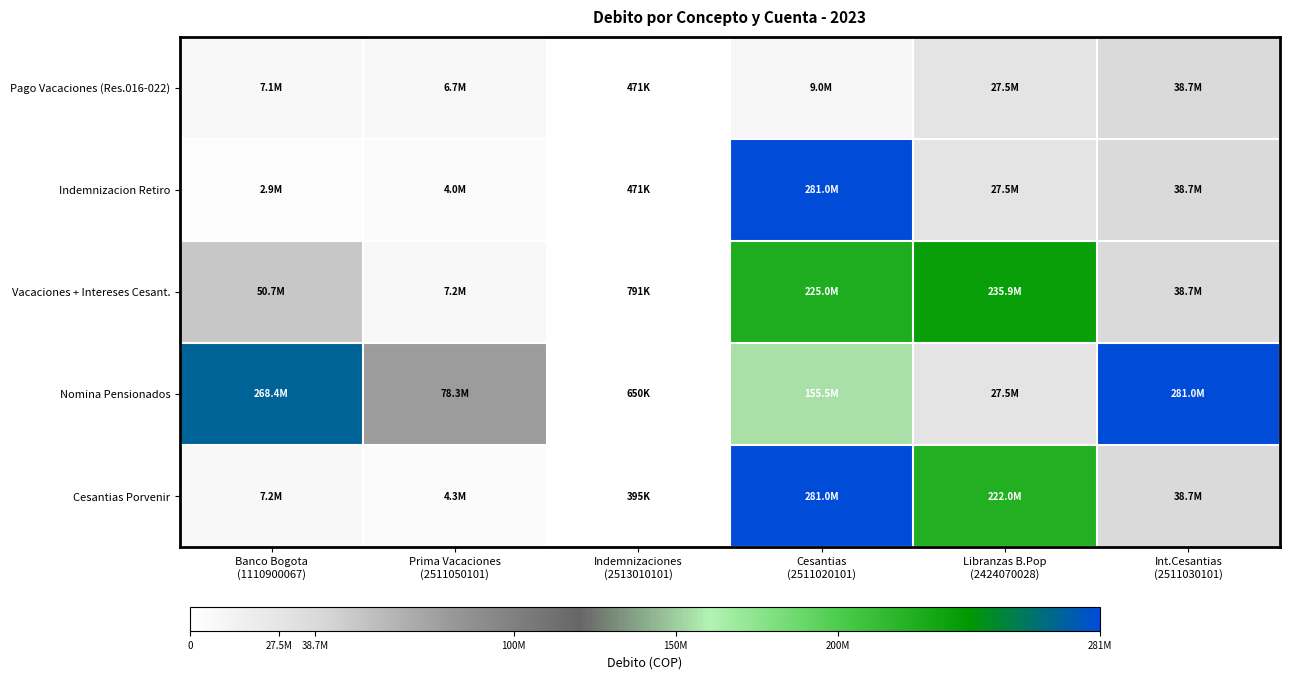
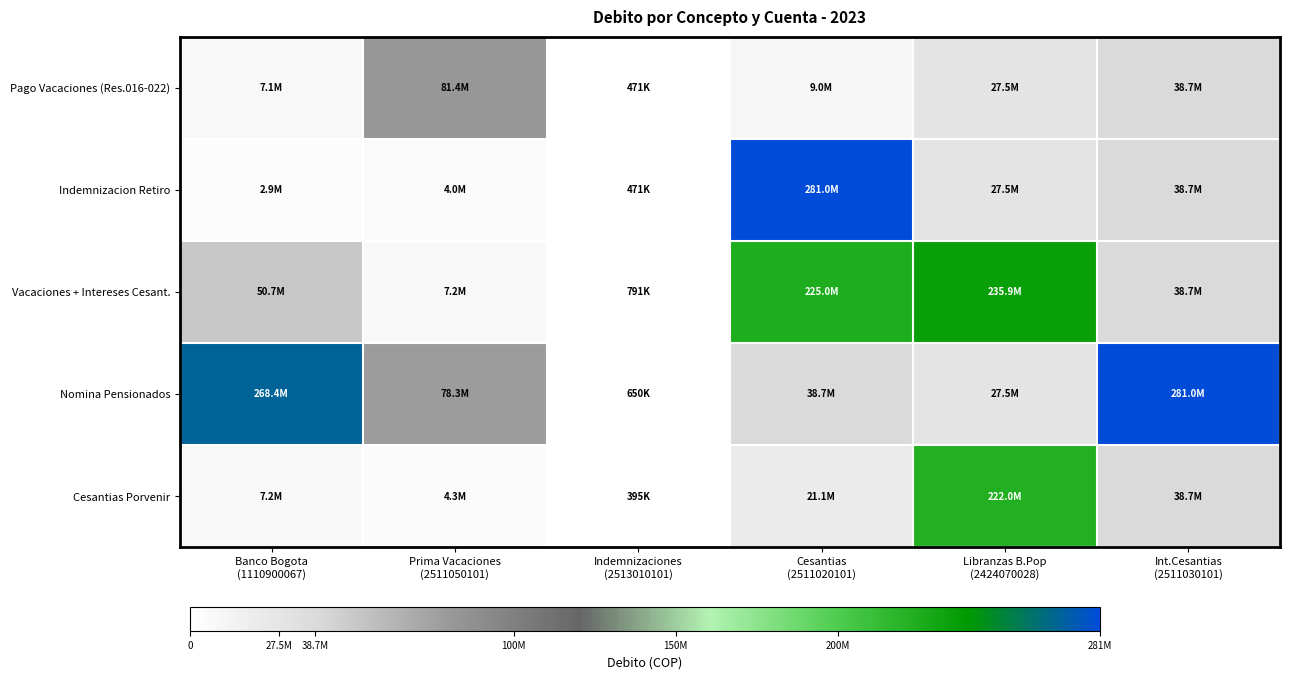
  {
    "Pago Vacaciones (Res.016-022)": {
      "Banco Bogota (1110900067)": "7.1M",
-     "Prima Vacaciones (2511050101)": "6.7M",
+     "Prima Vacaciones (2511050101)": "81.4M",
      "Indemnizaciones (2513010101)": "471K",
      "Cesantias (2511020101)": "9.0M",
      "Libranzas B.Pop (2424070028)": "27.5M",
      "Int.Cesantias (2511030101)": "38.7M"
    },
    "Indemnizacion Retiro": {
      "Banco Bogota (1110900067)": "2.9M",
      "Prima Vacaciones (2511050101)": "4.0M",
      "Indemnizaciones (2513010101)": "471K",
      "Cesantias (2511020101)": "281.0M",
      "Libranzas B.Pop (2424070028)": "27.5M",
      "Int.Cesantias (2511030101)": "38.7M"
    },
    "Vacaciones + Intereses Cesant.": {
      "Banco Bogota (1110900067)": "50.7M",
      "Prima Vacaciones (2511050101)": "7.2M",
      "Indemnizaciones (2513010101)": "791K",
      "Cesantias (2511020101)": "225.0M",
      "Libranzas B.Pop (2424070028)": "235.9M",
      "Int.Cesantias (2511030101)": "38.7M"
    },
    "Nomina Pensionados": {
      "Banco Bogota (1110900067)": "268.4M",
      "Prima Vacaciones (2511050101)": "78.3M",
      "Indemnizaciones (2513010101)": "650K",
-     "Cesantias (2511020101)": "155.5M",
+     "Cesantias (2511020101)": "38.7M",
      "Libranzas B.Pop (2424070028)": "27.5M",
      "Int.Cesantias (2511030101)": "281.0M"
    },
    "Cesantias Porvenir": {
      "Banco Bogota (1110900067)": "7.2M",
      "Prima Vacaciones (2511050101)": "4.3M",
      "Indemnizaciones (2513010101)": "395K",
-     "Cesantias (2511020101)": "281.0M",
+     "Cesantias (2511020101)": "21.1M",
      "Libranzas B.Pop (2424070028)": "222.0M",
      "Int.Cesantias (2511030101)": "38.7M"
    }
  }
